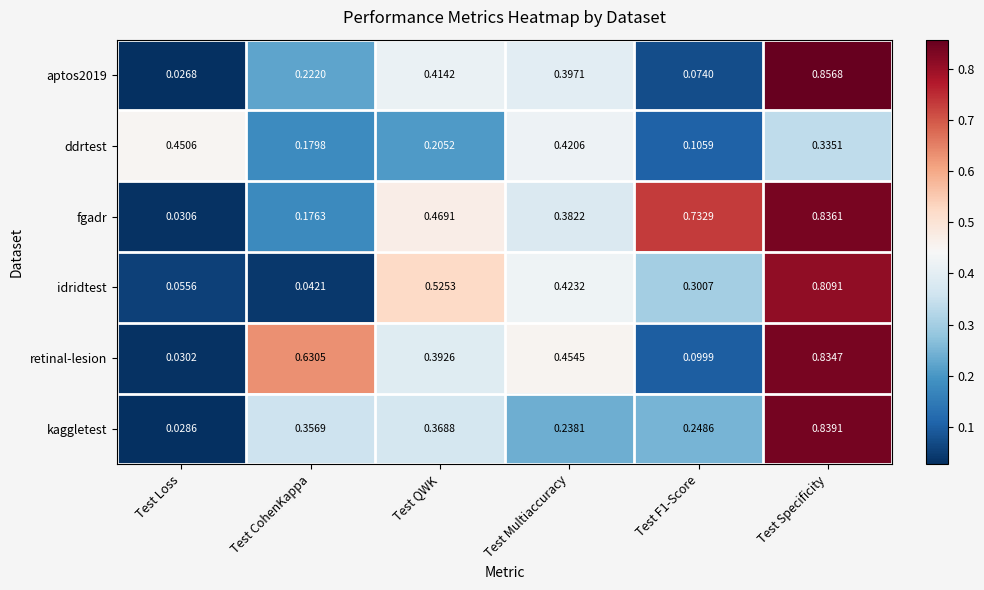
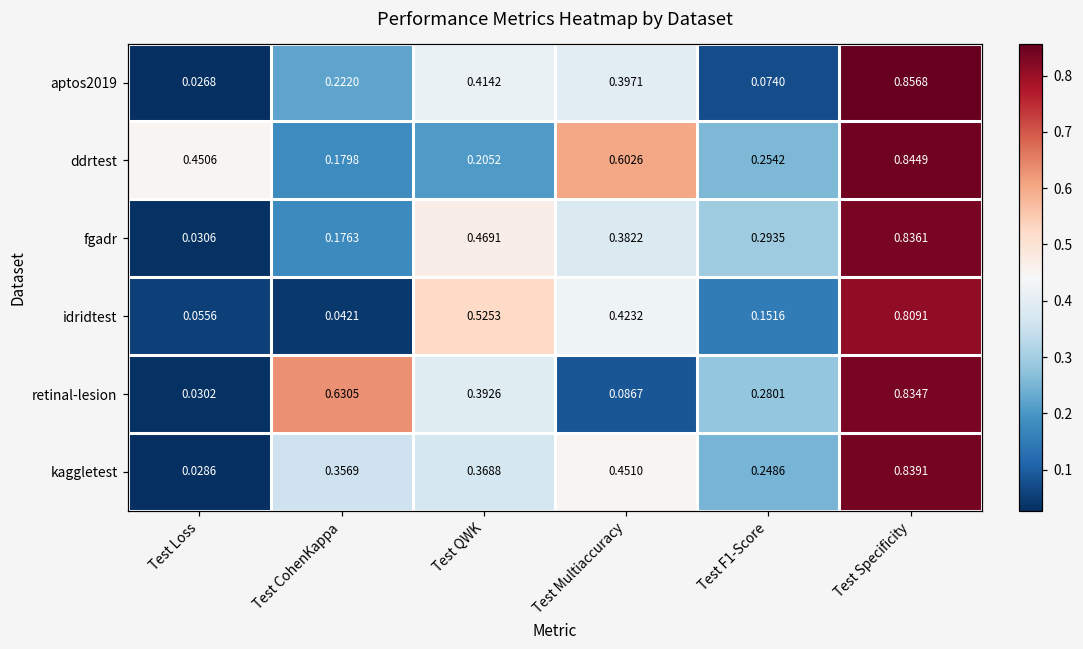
  {
    "aptos2019": {
      "Test Loss": 0.0268,
      "Test CohenKappa": 0.2220,
      "Test QWK": 0.4142,
      "Test Multiaccuracy": 0.3971,
      "Test F1-Score": 0.0740,
      "Test Specificity": 0.8568
    },
    "ddrtest": {
      "Test Loss": 0.4506,
      "Test CohenKappa": 0.1798,
      "Test QWK": 0.2052,
-     "Test Multiaccuracy": 0.4206,
-     "Test F1-Score": 0.1059,
-     "Test Specificity": 0.3351
+     "Test Multiaccuracy": 0.6026,
+     "Test F1-Score": 0.2542,
+     "Test Specificity": 0.8449
    },
    "fgadr": {
      "Test Loss": 0.0306,
      "Test CohenKappa": 0.1763,
      "Test QWK": 0.4691,
      "Test Multiaccuracy": 0.3822,
-     "Test F1-Score": 0.7329,
+     "Test F1-Score": 0.2935,
      "Test Specificity": 0.8361
    },
    "idridtest": {
      "Test Loss": 0.0556,
      "Test CohenKappa": 0.0421,
      "Test QWK": 0.5253,
      "Test Multiaccuracy": 0.4232,
-     "Test F1-Score": 0.3007,
+     "Test F1-Score": 0.1516,
      "Test Specificity": 0.8091
    },
    "retinal-lesion": {
      "Test Loss": 0.0302,
      "Test CohenKappa": 0.6305,
      "Test QWK": 0.3926,
-     "Test Multiaccuracy": 0.4545,
-     "Test F1-Score": 0.0999,
+     "Test Multiaccuracy": 0.0867,
+     "Test F1-Score": 0.2801,
      "Test Specificity": 0.8347
    },
    "kaggletest": {
      "Test Loss": 0.0286,
      "Test CohenKappa": 0.3569,
      "Test QWK": 0.3688,
-     "Test Multiaccuracy": 0.2381,
+     "Test Multiaccuracy": 0.4510,
      "Test F1-Score": 0.2486,
      "Test Specificity": 0.8391
    }
  }
